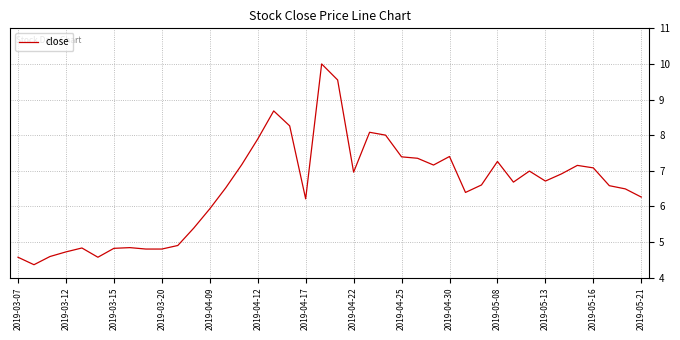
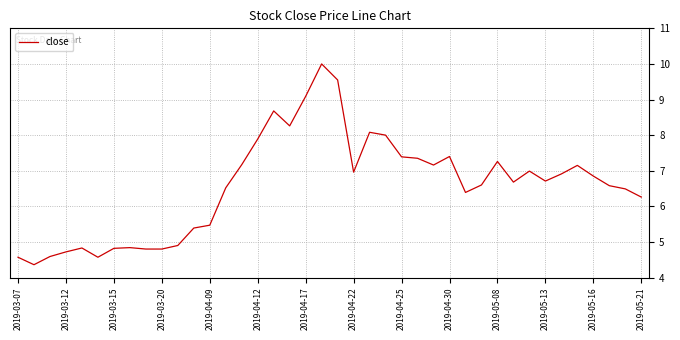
  {
    "2019-03-07": 4.6,
    "2019-03-12": 4.7,
    "2019-03-15": 4.8,
    "2019-03-20": 4.8,
-   "2019-04-09": 5.9,
+   "2019-04-09": 5.5,
    "2019-04-12": 7.9,
-   "2019-04-17": 6.2,
+   "2019-04-17": 9.1,
    "2019-04-22": 7.0,
    "2019-04-25": 7.4,
    "2019-04-30": 7.4,
    "2019-05-08": 7.3,
    "2019-05-13": 6.7,
-   "2019-05-16": 7.1,
+   "2019-05-16": 6.9,
    "2019-05-21": 6.3
  }
